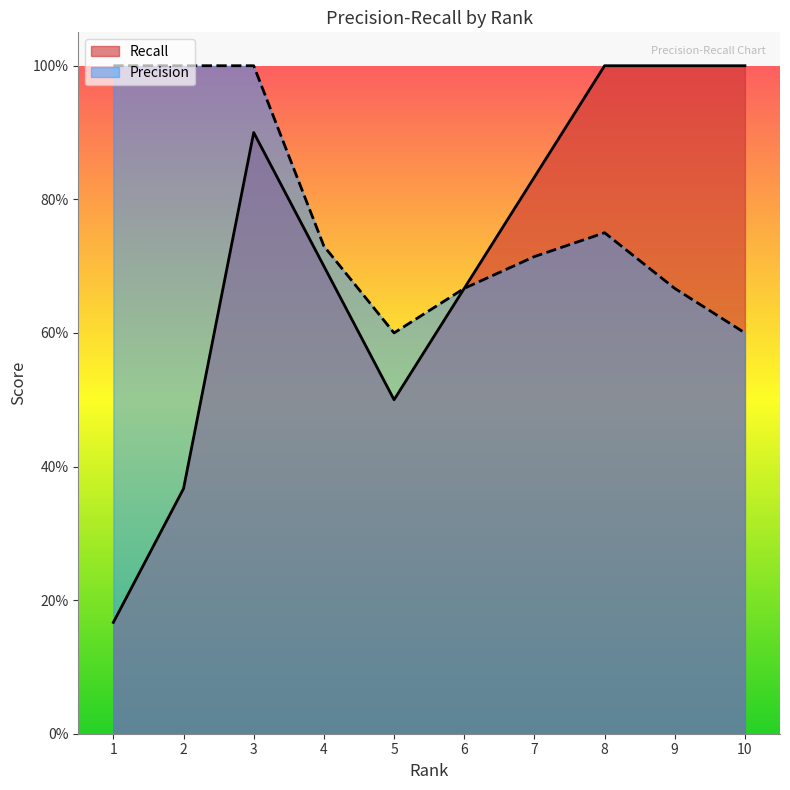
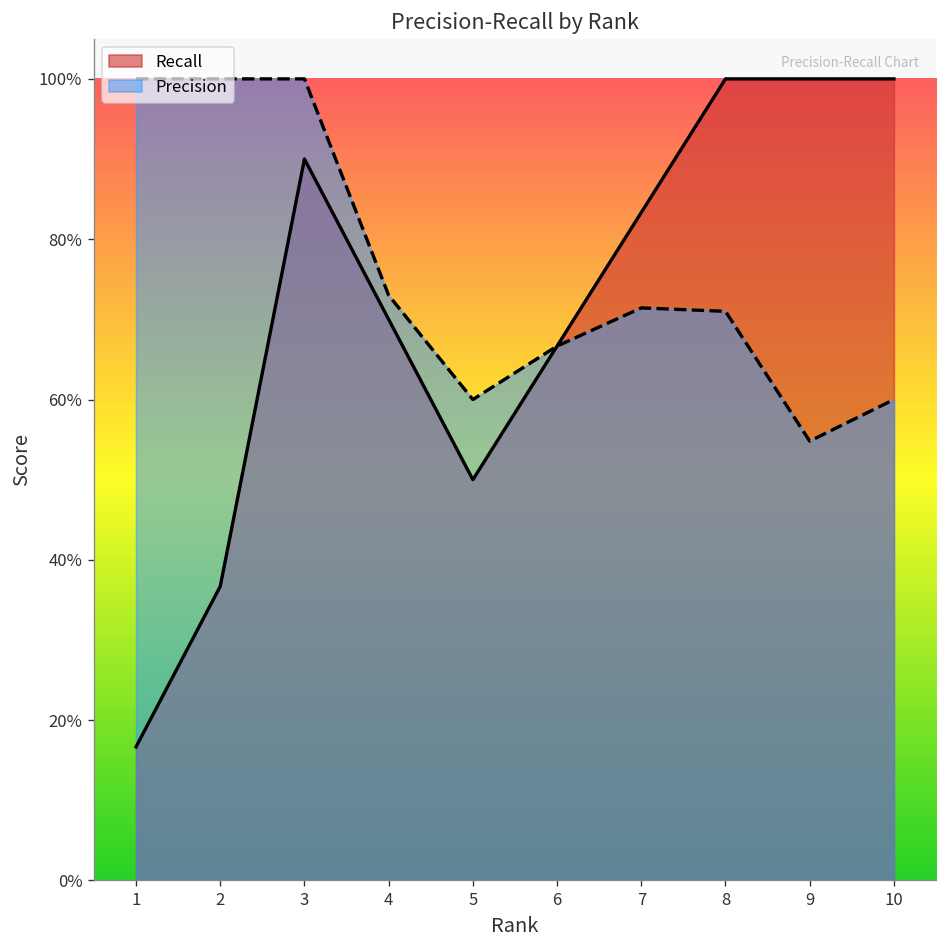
  {
    "Recall": {
      "1": "17%",
      "2": "37%",
      "3": "90%",
      "4": "70%",
      "5": "50%",
      "7": "83%",
      "8": "100%",
      "9": "100%",
      "10": "100%"
    },
    "Precision": {
      "3": "100%",
      "4": "73%",
      "5": "60%",
      "7": "71%",
-     "8": "75%",
-     "9": "67%",
+     "8": "71%",
+     "9": "55%",
      "10": "60%"
    }
  }
